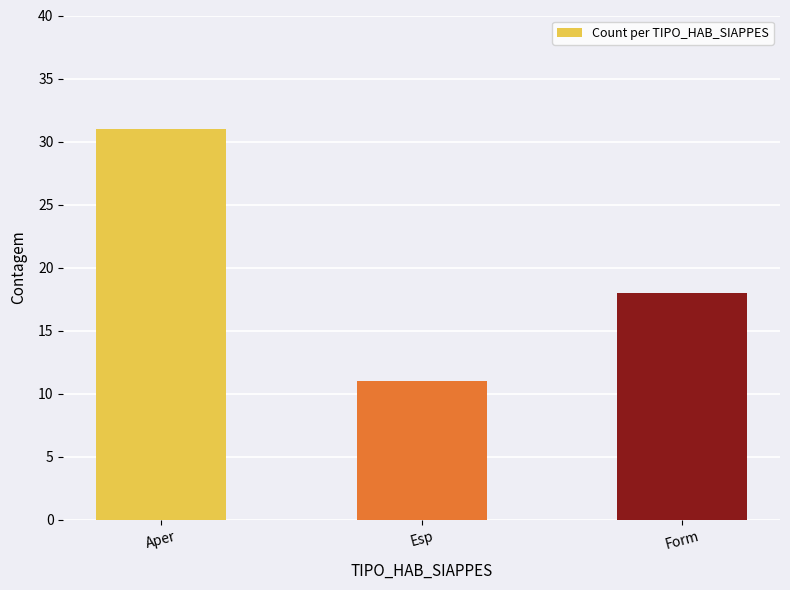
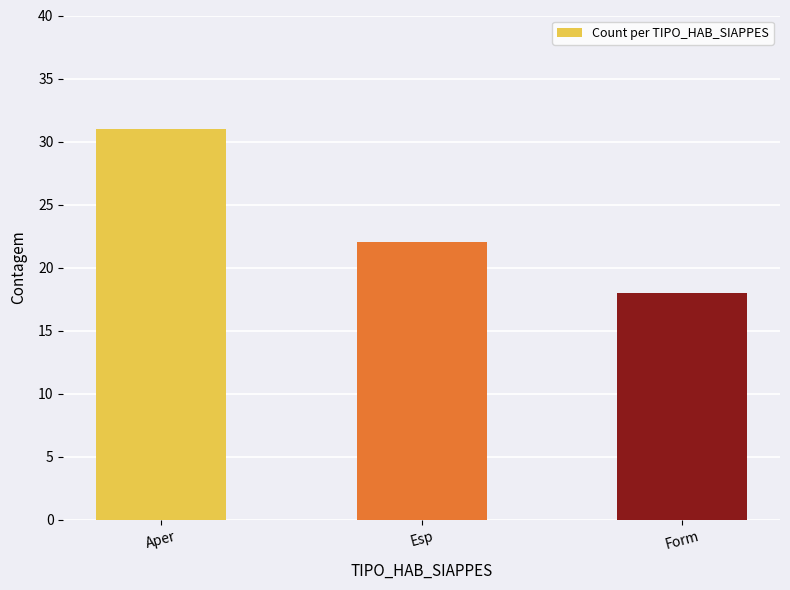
  {
    "Aper": 31,
-   "Esp": 11,
+   "Esp": 22,
    "Form": 18
  }
